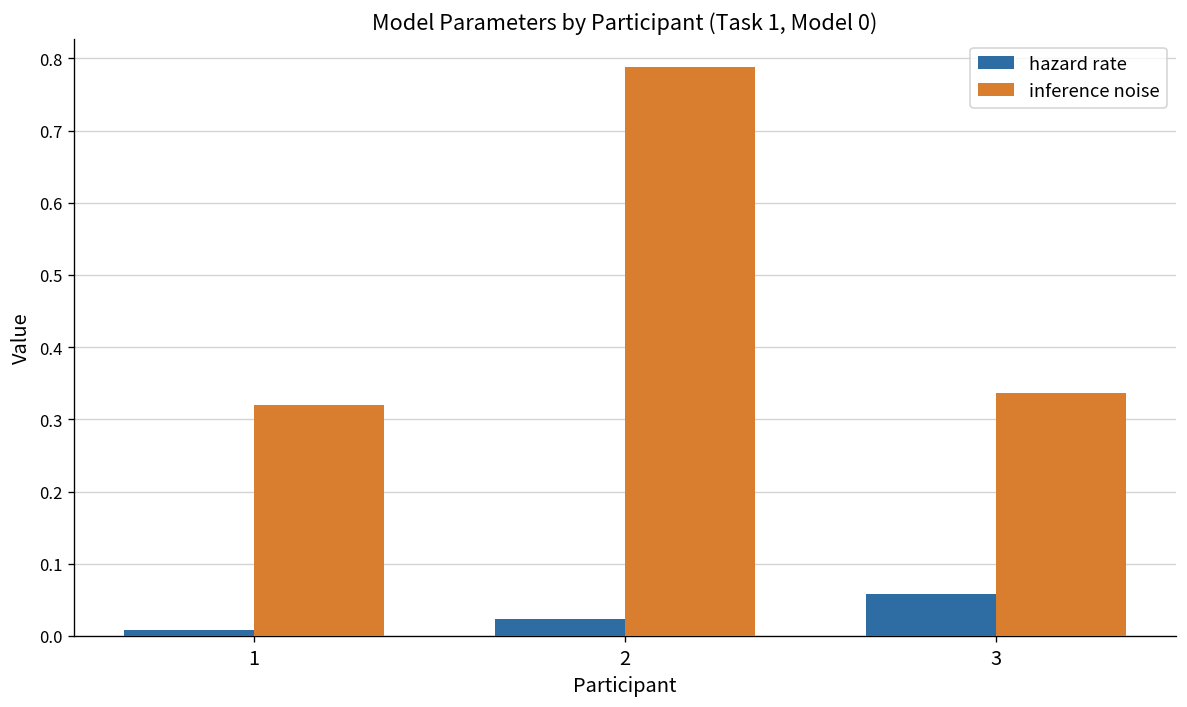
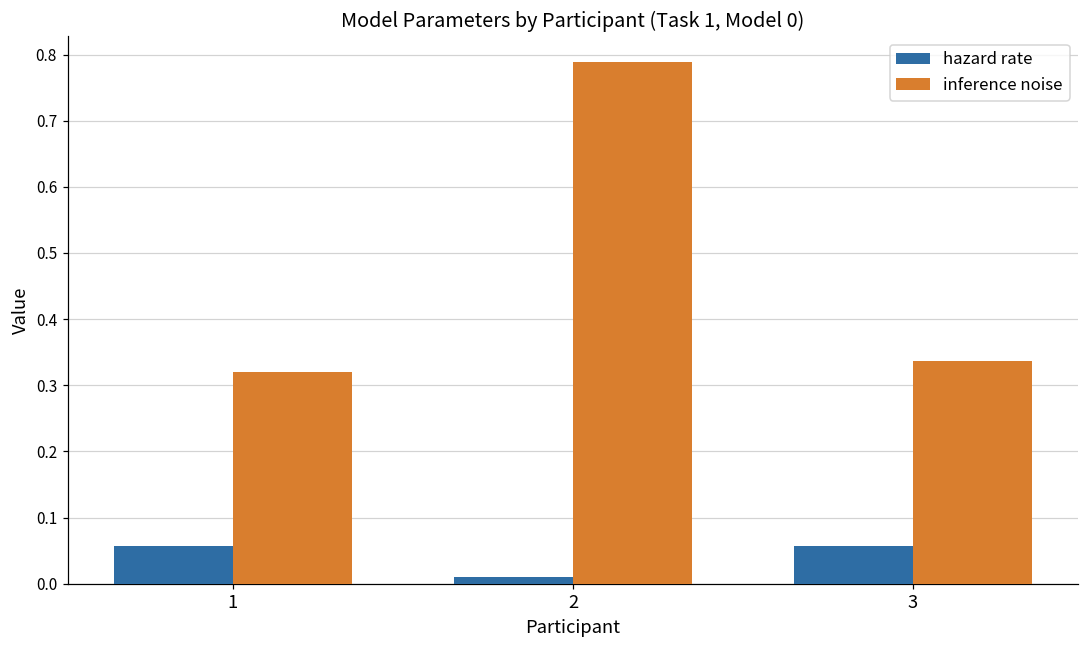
  {
    "hazard rate": {
-     "1": 0.01,
-     "2": 0.02,
+     "1": 0.06,
+     "2": 0.01,
      "3": 0.06
    },
    "inference noise": {
      "1": 0.32,
      "2": 0.79,
      "3": 0.34
    }
  }
